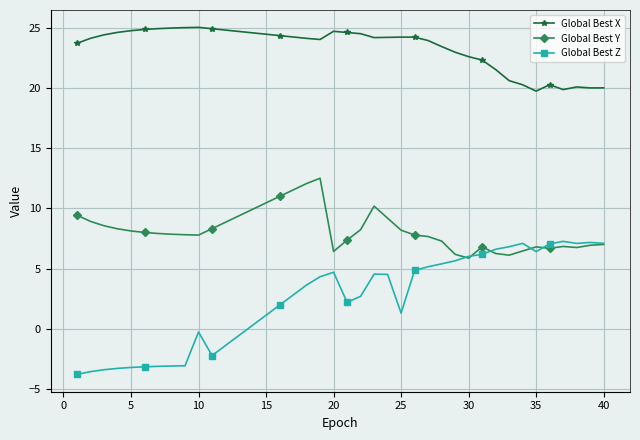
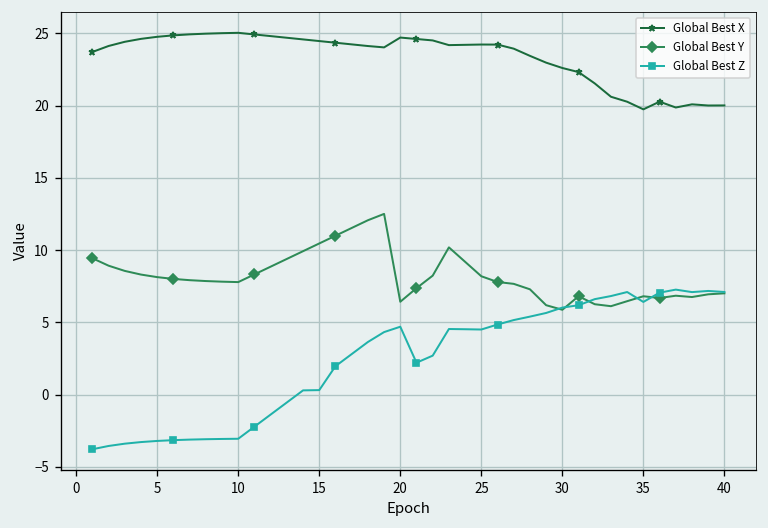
  {
    "Global Best Z": {
      "5": -3.2,
-     "10": -0.3,
-     "15": 1.1,
+     "10": -3.1,
+     "15": 0.3,
      "20": 4.7,
-     "25": 1.3,
+     "25": 4.5,
      "35": 6.4
    }
  }
